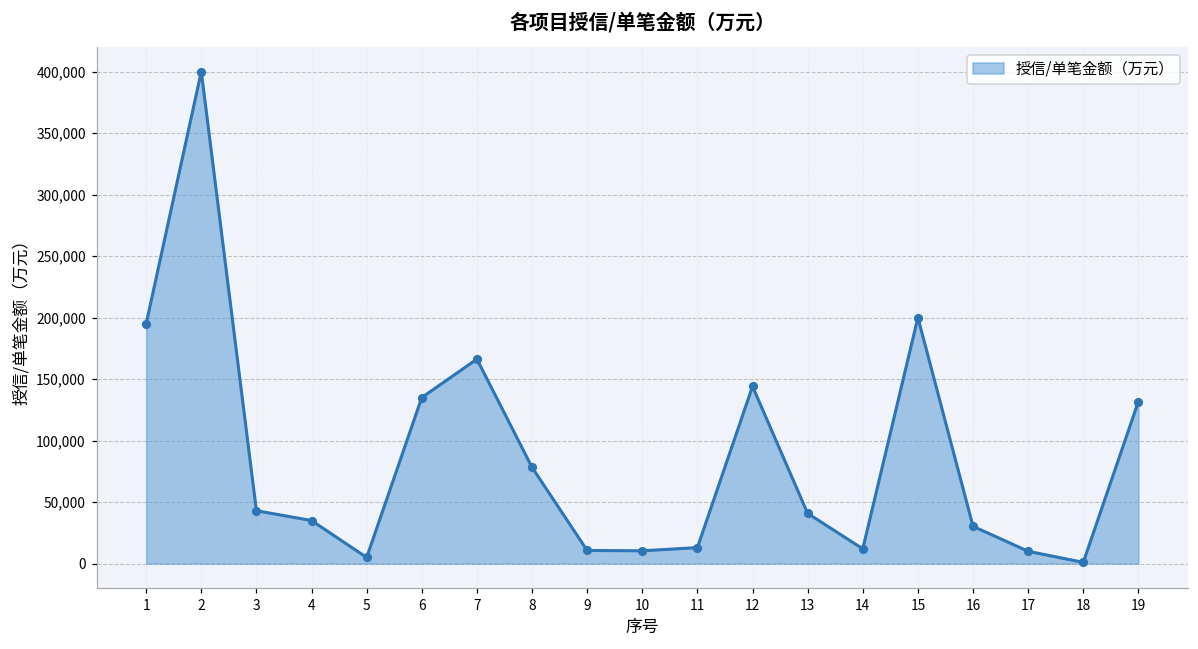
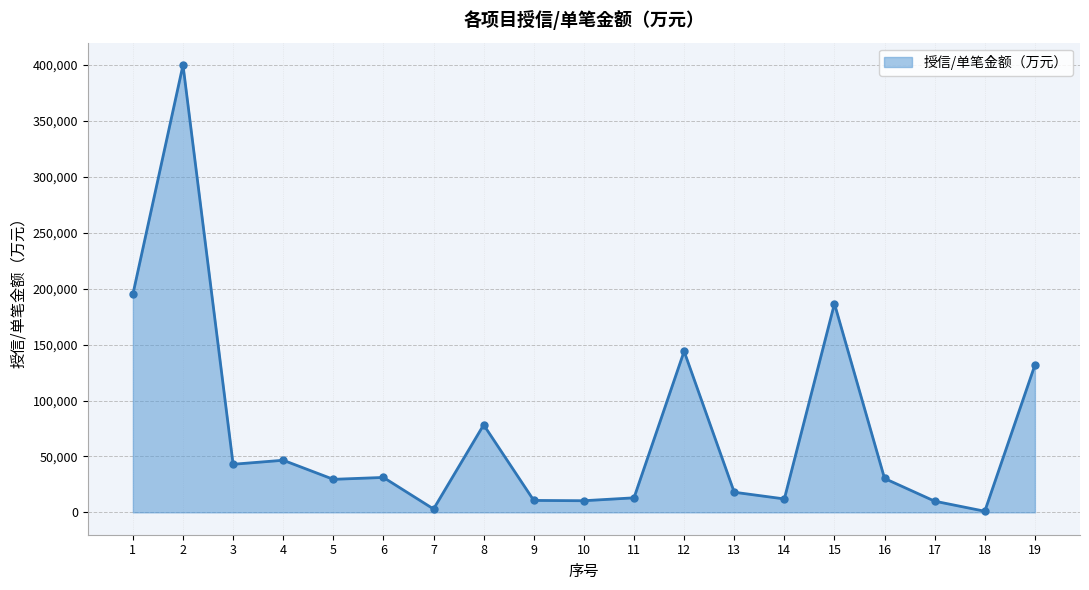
  {
    "1": "195,000",
    "2": "400,000",
    "3": "43,000",
-   "4": "35,000",
-   "5": "5,000",
-   "6": "135,000",
-   "7": "166,000",
+   "4": "47,000",
+   "5": "30,000",
+   "6": "31,000",
+   "7": "3,000",
    "8": "78,000",
    "9": "11,000",
    "10": "10,000",
    "11": "13,000",
    "12": "144,000",
-   "13": "41,000",
+   "13": "18,000",
    "14": "12,000",
-   "15": "200,000",
+   "15": "187,000",
    "16": "30,000",
    "17": "10,000",
    "18": "1,000",
    "19": "132,000"
  }
